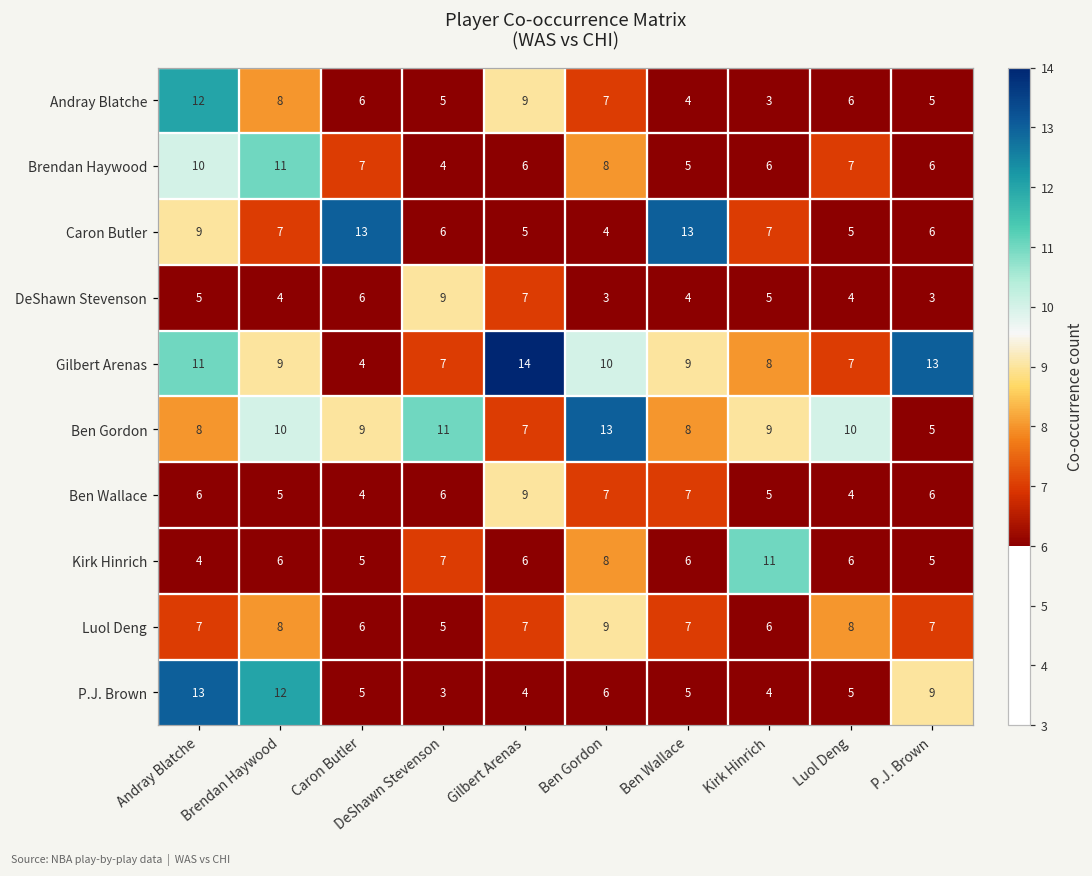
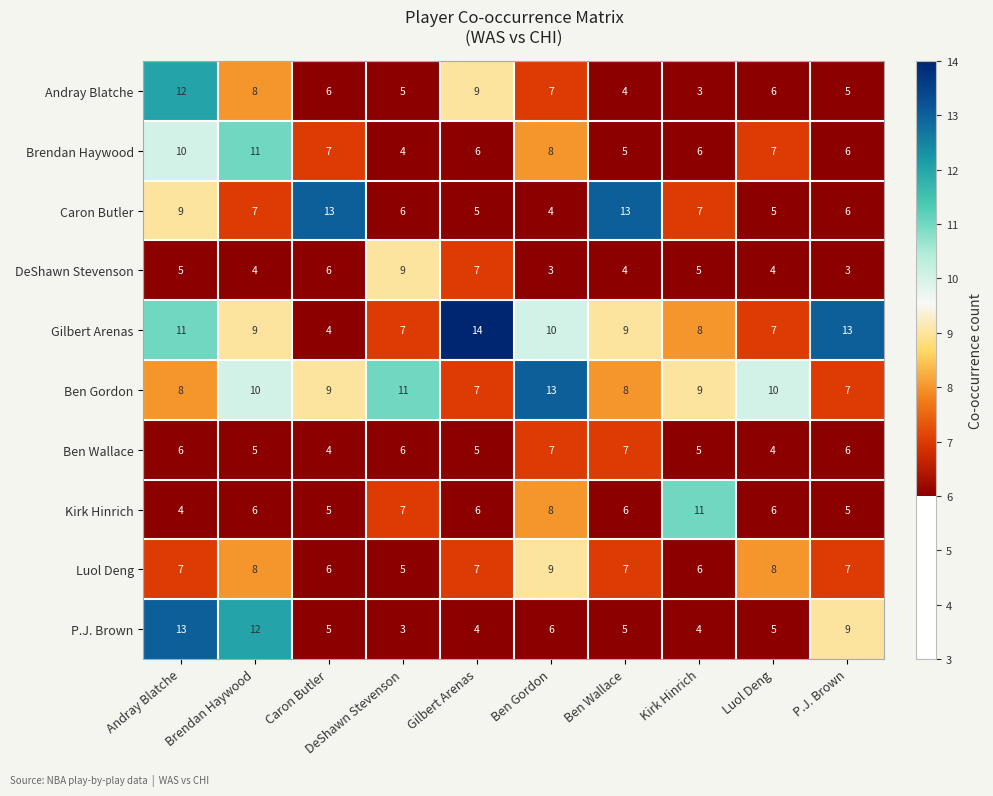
  {
    "Andray Blatche": {
      "Andray Blatche": 12,
      "Brendan Haywood": 8,
      "Caron Butler": 6,
      "DeShawn Stevenson": 5,
      "Gilbert Arenas": 9,
      "Ben Gordon": 7,
      "Ben Wallace": 4,
      "Kirk Hinrich": 3,
      "Luol Deng": 6,
      "P.J. Brown": 5
    },
    "Brendan Haywood": {
      "Andray Blatche": 10,
      "Brendan Haywood": 11,
      "Caron Butler": 7,
      "DeShawn Stevenson": 4,
      "Gilbert Arenas": 6,
      "Ben Gordon": 8,
      "Ben Wallace": 5,
      "Kirk Hinrich": 6,
      "Luol Deng": 7,
      "P.J. Brown": 6
    },
    "Caron Butler": {
      "Andray Blatche": 9,
      "Brendan Haywood": 7,
      "Caron Butler": 13,
      "DeShawn Stevenson": 6,
      "Gilbert Arenas": 5,
      "Ben Gordon": 4,
      "Ben Wallace": 13,
      "Kirk Hinrich": 7,
      "Luol Deng": 5,
      "P.J. Brown": 6
    },
    "DeShawn Stevenson": {
      "Andray Blatche": 5,
      "Brendan Haywood": 4,
      "Caron Butler": 6,
      "DeShawn Stevenson": 9,
      "Gilbert Arenas": 7,
      "Ben Gordon": 3,
      "Ben Wallace": 4,
      "Kirk Hinrich": 5,
      "Luol Deng": 4,
      "P.J. Brown": 3
    },
    "Gilbert Arenas": {
      "Andray Blatche": 11,
      "Brendan Haywood": 9,
      "Caron Butler": 4,
      "DeShawn Stevenson": 7,
      "Gilbert Arenas": 14,
      "Ben Gordon": 10,
      "Ben Wallace": 9,
      "Kirk Hinrich": 8,
      "Luol Deng": 7,
      "P.J. Brown": 13
    },
    "Ben Gordon": {
      "Andray Blatche": 8,
      "Brendan Haywood": 10,
      "Caron Butler": 9,
      "DeShawn Stevenson": 11,
      "Gilbert Arenas": 7,
      "Ben Gordon": 13,
      "Ben Wallace": 8,
      "Kirk Hinrich": 9,
      "Luol Deng": 10,
-     "P.J. Brown": 5
+     "P.J. Brown": 7
    },
    "Ben Wallace": {
      "Andray Blatche": 6,
      "Brendan Haywood": 5,
      "Caron Butler": 4,
      "DeShawn Stevenson": 6,
-     "Gilbert Arenas": 9,
+     "Gilbert Arenas": 5,
      "Ben Gordon": 7,
      "Ben Wallace": 7,
      "Kirk Hinrich": 5,
      "Luol Deng": 4,
      "P.J. Brown": 6
    },
    "Kirk Hinrich": {
      "Andray Blatche": 4,
      "Brendan Haywood": 6,
      "Caron Butler": 5,
      "DeShawn Stevenson": 7,
      "Gilbert Arenas": 6,
      "Ben Gordon": 8,
      "Ben Wallace": 6,
      "Kirk Hinrich": 11,
      "Luol Deng": 6,
      "P.J. Brown": 5
    },
    "Luol Deng": {
      "Andray Blatche": 7,
      "Brendan Haywood": 8,
      "Caron Butler": 6,
      "DeShawn Stevenson": 5,
      "Gilbert Arenas": 7,
      "Ben Gordon": 9,
      "Ben Wallace": 7,
      "Kirk Hinrich": 6,
      "Luol Deng": 8,
      "P.J. Brown": 7
    },
    "P.J. Brown": {
      "Andray Blatche": 13,
      "Brendan Haywood": 12,
      "Caron Butler": 5,
      "DeShawn Stevenson": 3,
      "Gilbert Arenas": 4,
      "Ben Gordon": 6,
      "Ben Wallace": 5,
      "Kirk Hinrich": 4,
      "Luol Deng": 5,
      "P.J. Brown": 9
    }
  }
